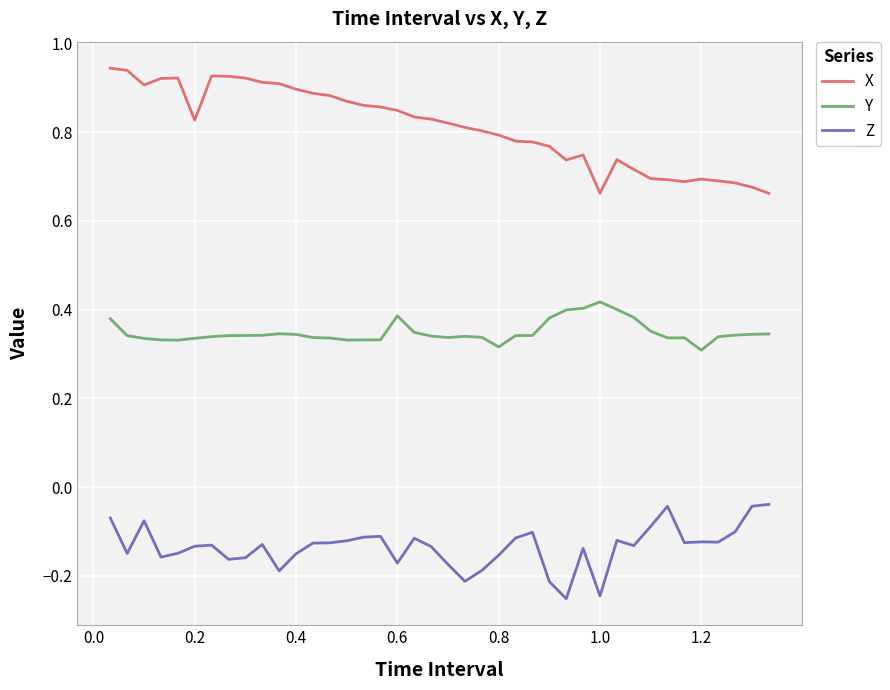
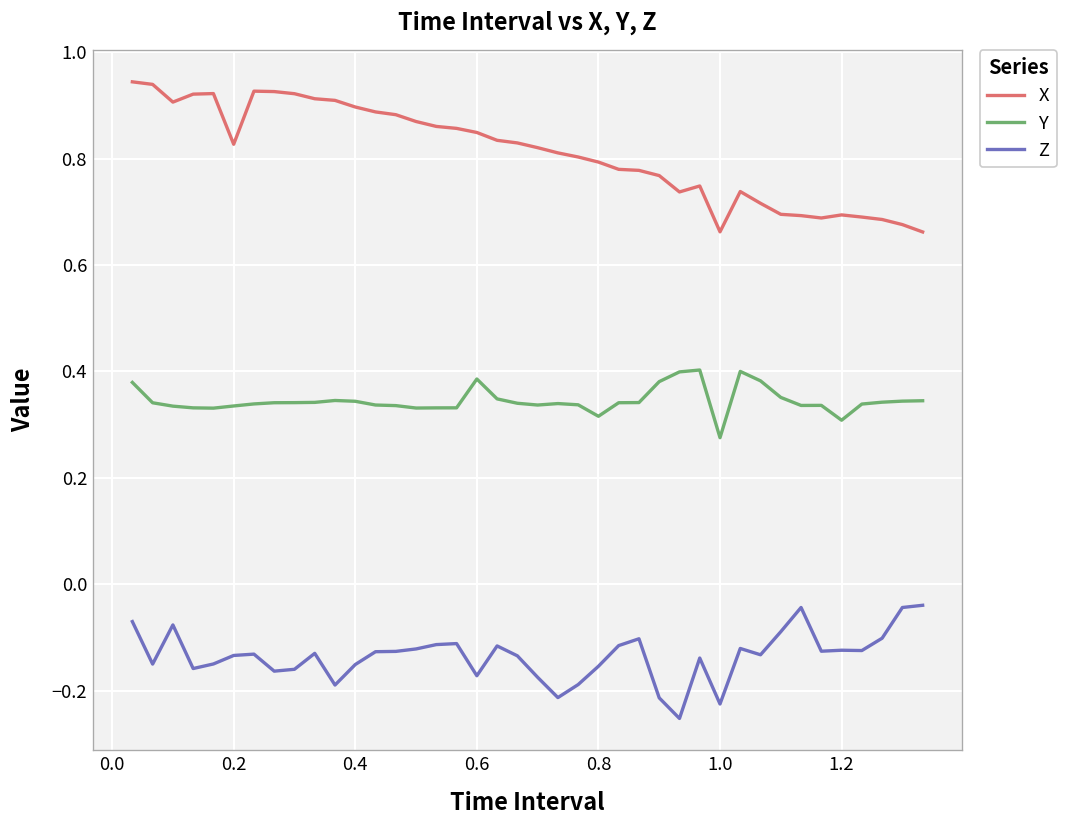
  {
    "X": {
      "0.2": 0.83,
      "0.4": 0.90,
      "0.6": 0.85,
      "0.8": 0.79,
      "1.0": 0.66,
      "1.2": 0.69
    },
    "Y": {
      "0.2": 0.34,
      "0.4": 0.34,
      "0.6": 0.39,
      "0.8": 0.32,
-     "1.0": 0.42,
+     "1.0": 0.28,
      "1.2": 0.31
    },
    "Z": {
      "0.2": -0.13,
      "0.4": -0.15,
      "0.6": -0.17,
      "0.8": -0.15,
-     "1.0": -0.25,
+     "1.0": -0.22,
      "1.2": -0.12
    }
  }
